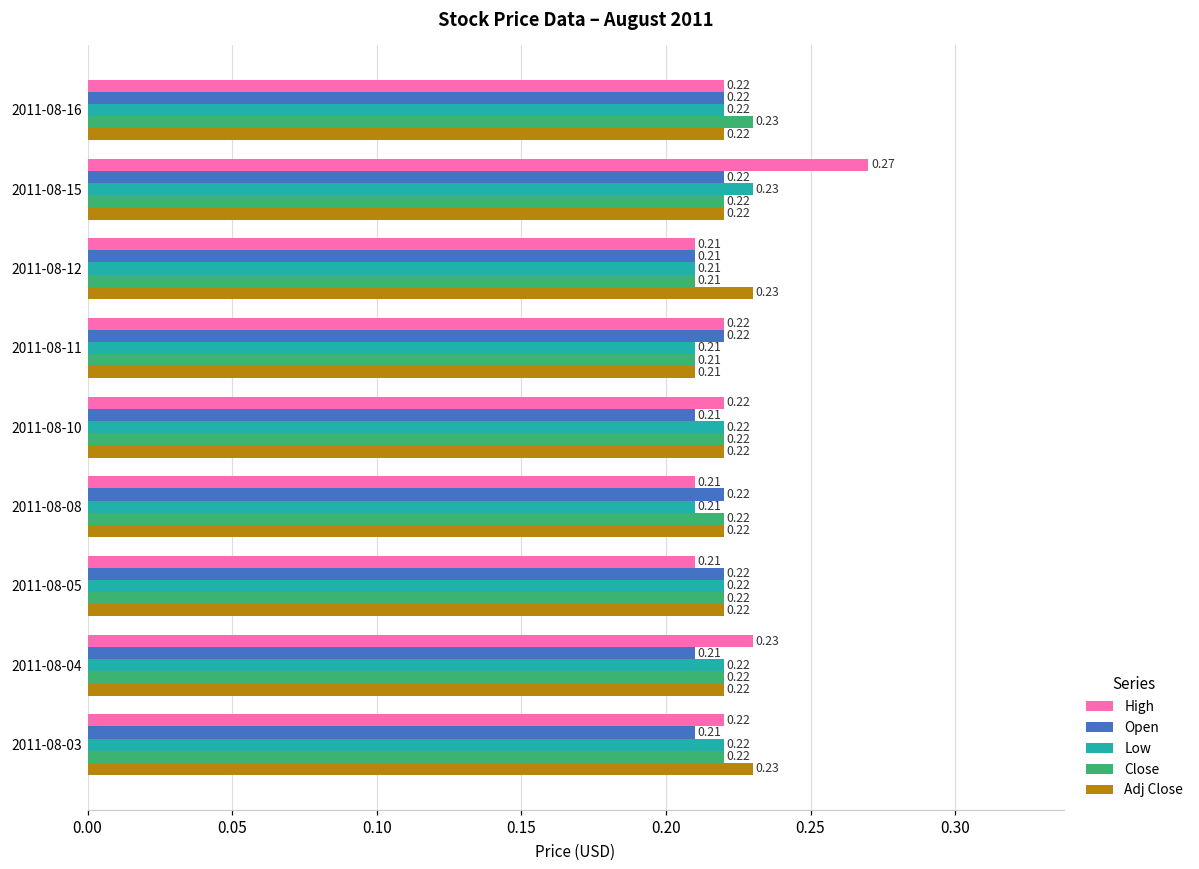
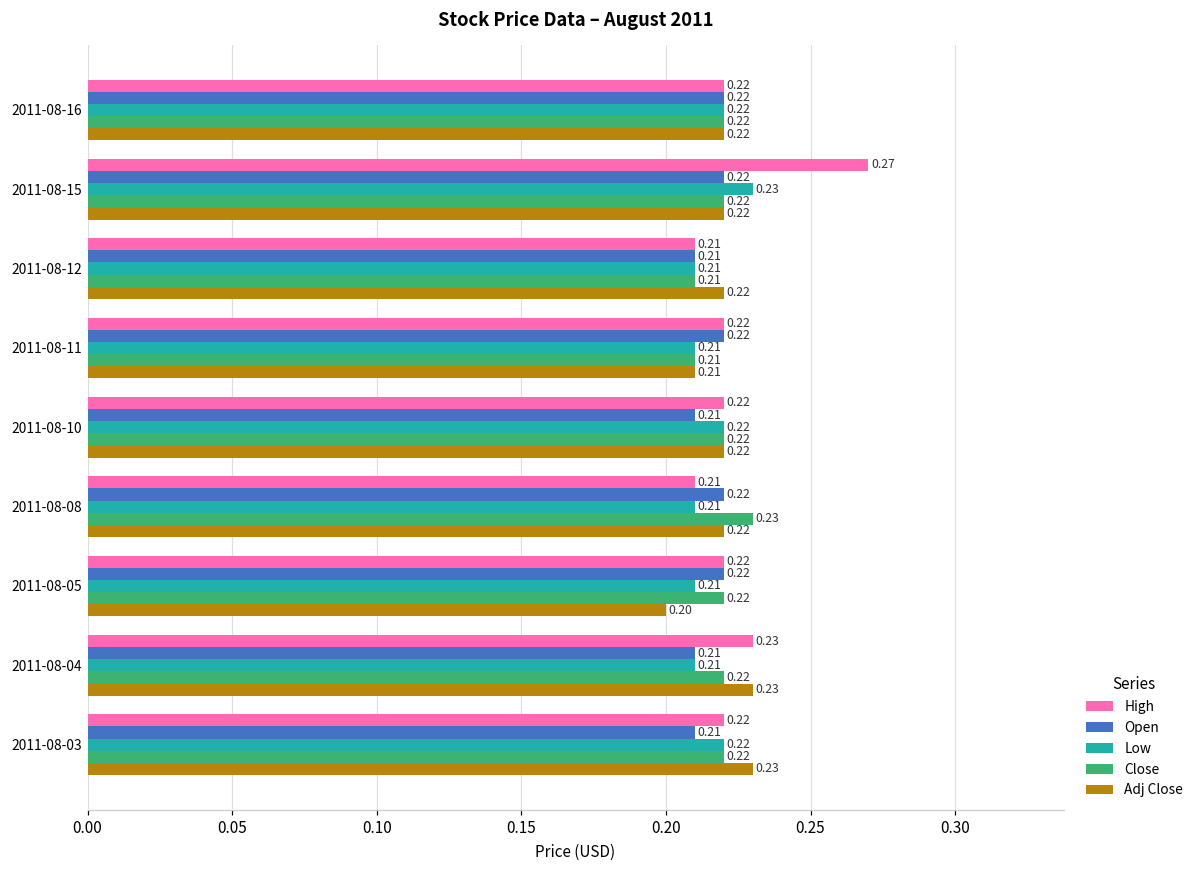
  {
    "High": {
      "2011-08-16": 0.22,
      "2011-08-15": 0.27,
      "2011-08-12": 0.21,
      "2011-08-11": 0.22,
      "2011-08-10": 0.22,
      "2011-08-08": 0.21,
-     "2011-08-05": 0.21,
+     "2011-08-05": 0.22,
      "2011-08-04": 0.23,
      "2011-08-03": 0.22
    },
    "Open": {
      "2011-08-16": 0.22,
      "2011-08-15": 0.22,
      "2011-08-12": 0.21,
      "2011-08-11": 0.22,
      "2011-08-10": 0.21,
      "2011-08-08": 0.22,
      "2011-08-05": 0.22,
      "2011-08-04": 0.21,
      "2011-08-03": 0.21
    },
    "Low": {
      "2011-08-16": 0.22,
      "2011-08-15": 0.23,
      "2011-08-12": 0.21,
      "2011-08-11": 0.21,
      "2011-08-10": 0.22,
      "2011-08-08": 0.21,
-     "2011-08-05": 0.22,
-     "2011-08-04": 0.22,
+     "2011-08-05": 0.21,
+     "2011-08-04": 0.21,
      "2011-08-03": 0.22
    },
    "Close": {
-     "2011-08-16": 0.23,
+     "2011-08-16": 0.22,
      "2011-08-15": 0.22,
      "2011-08-12": 0.21,
      "2011-08-11": 0.21,
      "2011-08-10": 0.22,
-     "2011-08-08": 0.22,
+     "2011-08-08": 0.23,
      "2011-08-05": 0.22,
      "2011-08-04": 0.22,
      "2011-08-03": 0.22
    },
    "Adj Close": {
      "2011-08-16": 0.22,
      "2011-08-15": 0.22,
-     "2011-08-12": 0.23,
+     "2011-08-12": 0.22,
      "2011-08-11": 0.21,
      "2011-08-10": 0.22,
      "2011-08-08": 0.22,
-     "2011-08-05": 0.22,
-     "2011-08-04": 0.22,
+     "2011-08-05": 0.20,
+     "2011-08-04": 0.23,
      "2011-08-03": 0.23
    }
  }
